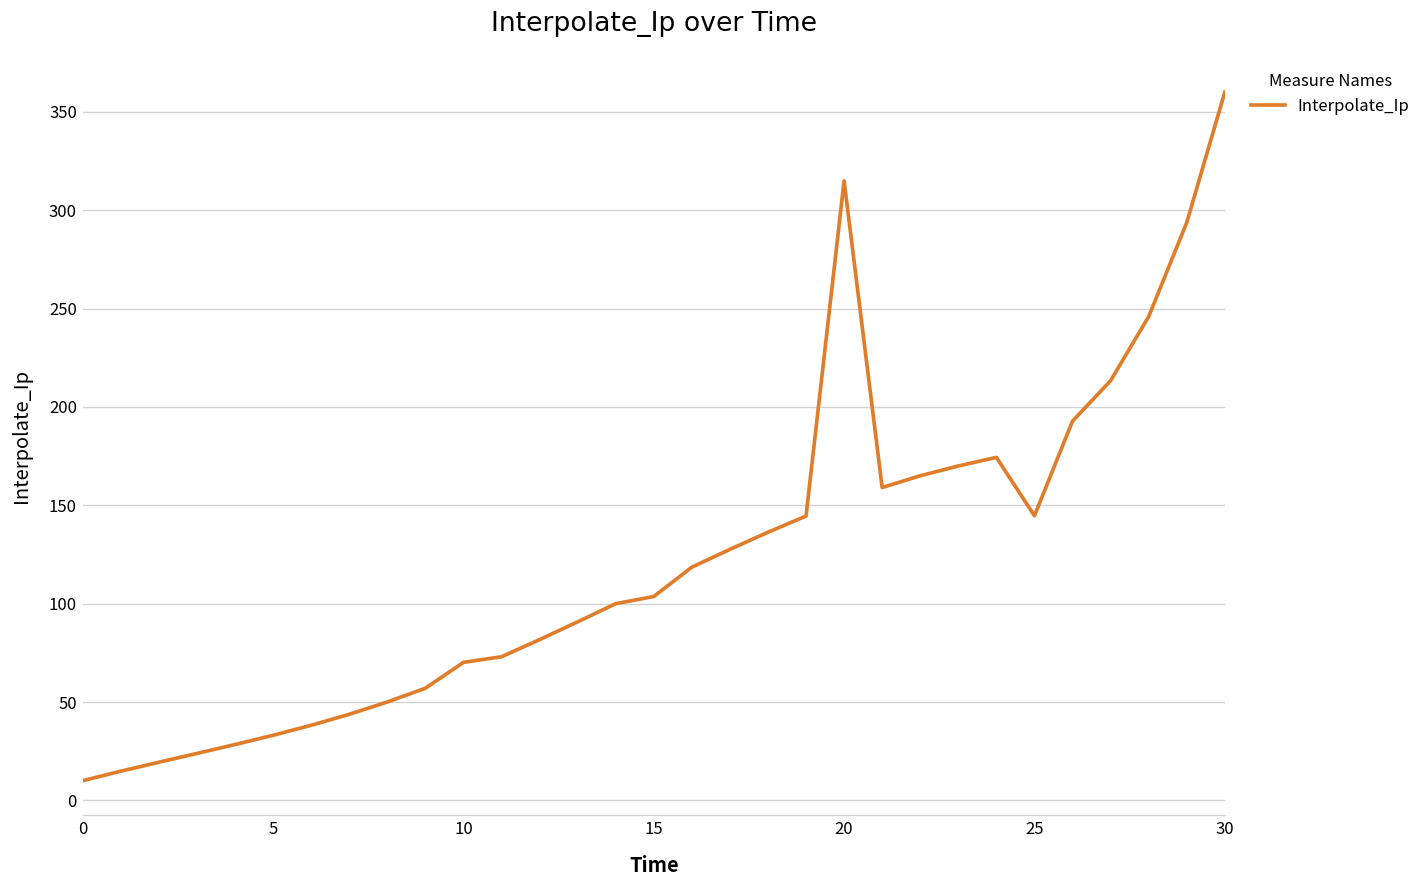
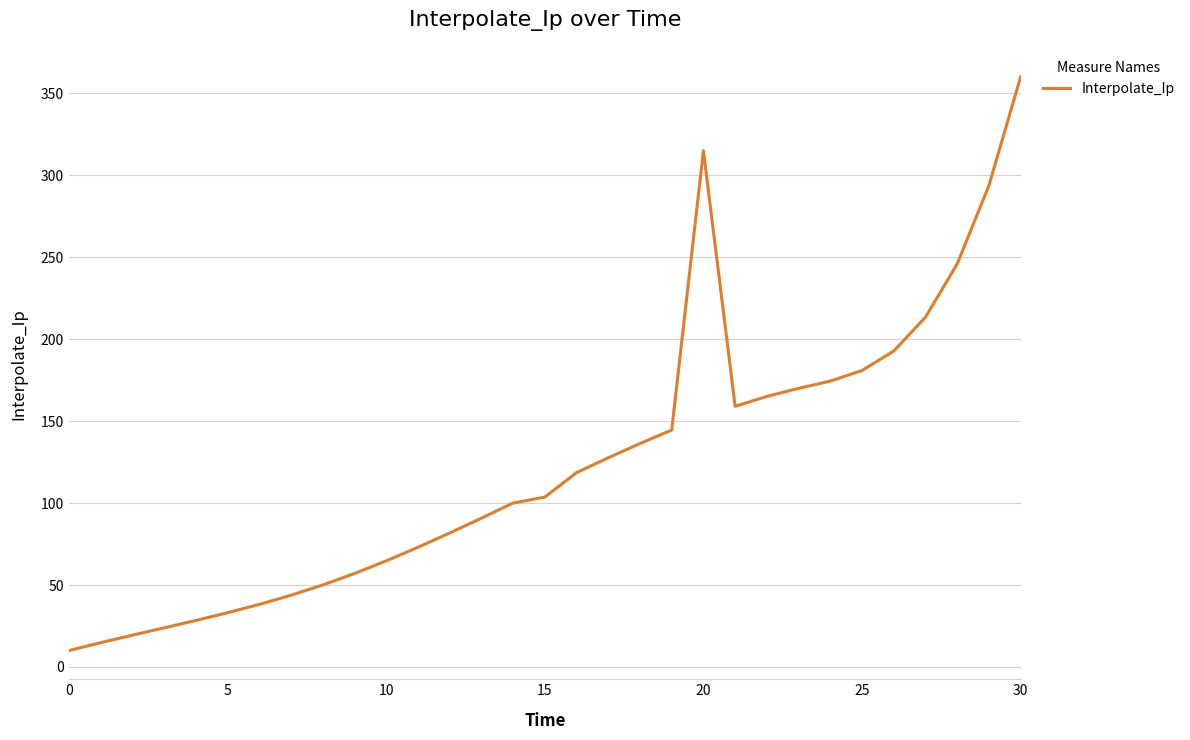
  {
    "0": 10,
    "5": 33,
-   "10": 70,
+   "10": 65,
    "15": 104,
    "20": 315,
-   "25": 145,
+   "25": 181,
    "30": 360
  }
